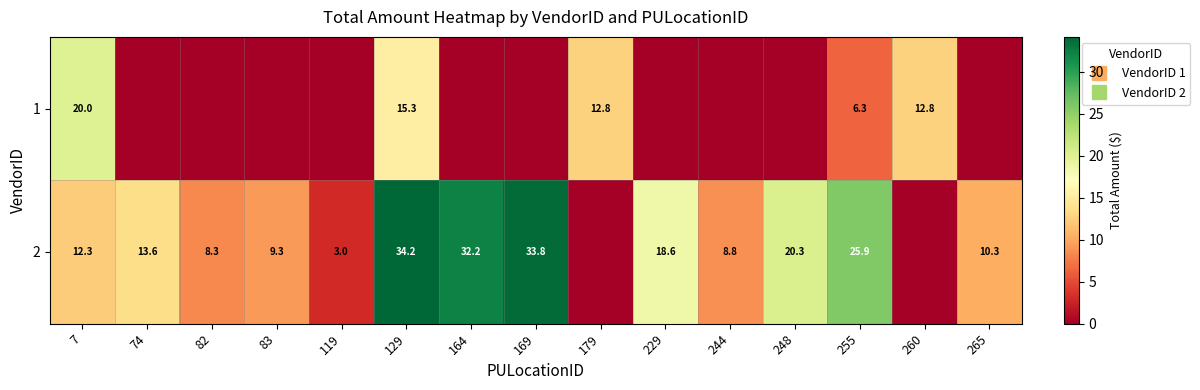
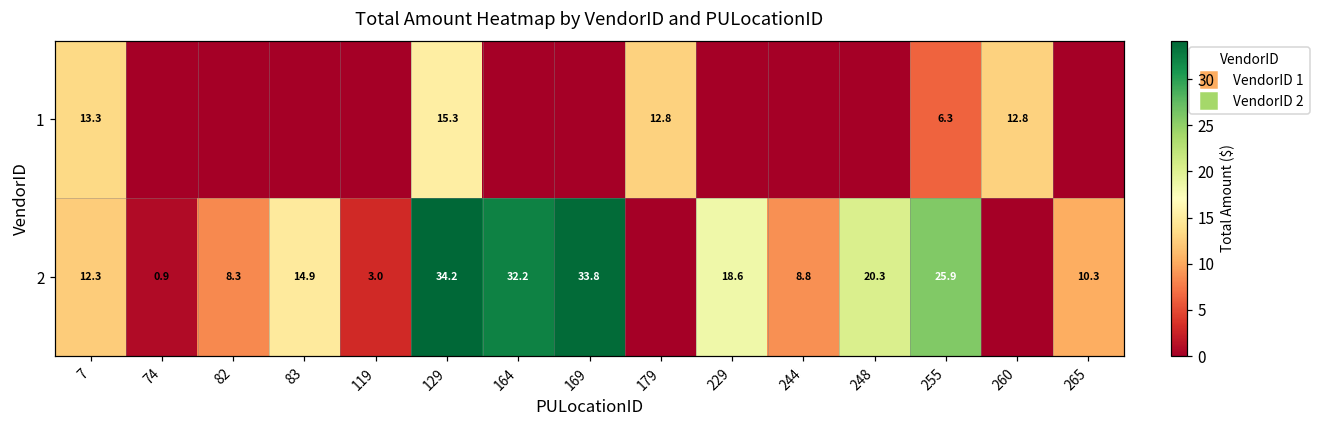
  {
    "1": {
-     "7": 20.0,
+     "7": 13.3,
      "129": 15.3,
      "179": 12.8,
      "255": 6.3,
      "260": 12.8
    },
    "2": {
      "7": 12.3,
-     "74": 13.6,
+     "74": 0.9,
      "82": 8.3,
-     "83": 9.3,
+     "83": 14.9,
      "119": 3.0,
      "129": 34.2,
      "164": 32.2,
      "169": 33.8,
      "229": 18.6,
      "244": 8.8,
      "248": 20.3,
      "255": 25.9,
      "265": 10.3
    }
  }
